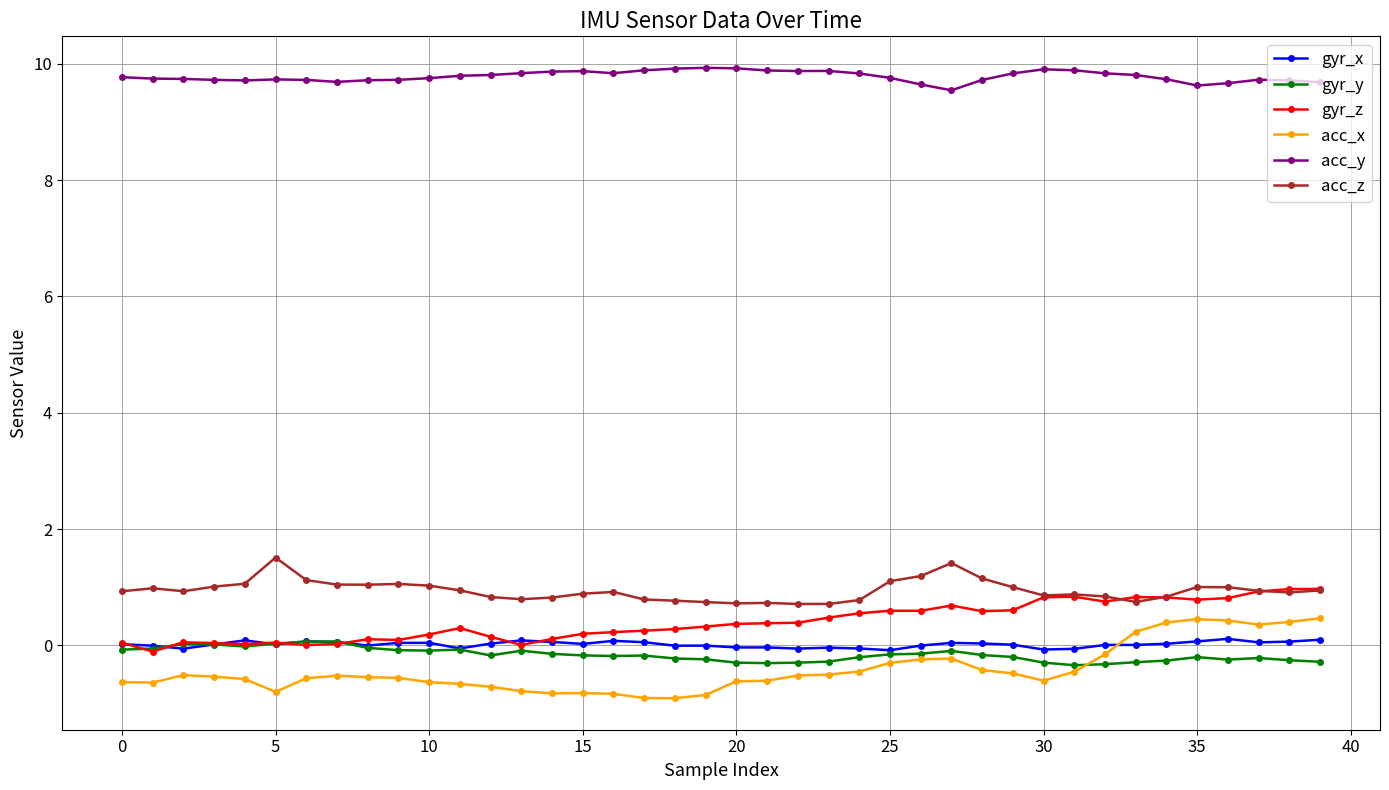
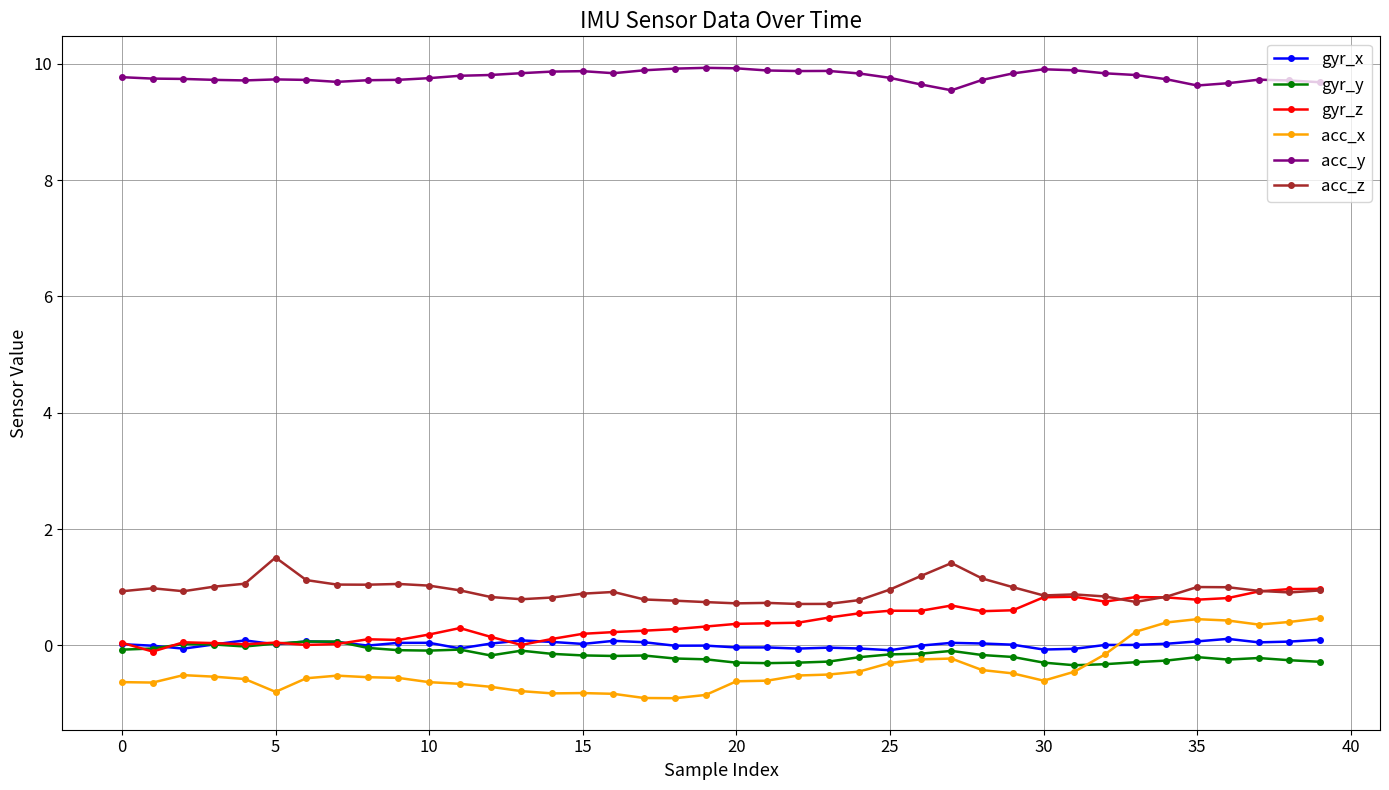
  {
    "gyr_x": {
      "10": 0.0,
      "15": 0.0,
      "20": 0.0,
      "25": -0.1,
      "30": -0.1,
      "35": 0.1
    },
    "gyr_y": {
      "0": -0.1,
      "10": -0.1,
      "15": -0.2,
      "20": -0.3,
      "25": -0.2,
      "30": -0.3,
      "35": -0.2
    },
    "gyr_z": {
      "10": 0.2,
      "15": 0.2,
      "20": 0.4,
      "25": 0.6,
      "35": 0.8
    },
    "acc_x": {
      "0": -0.6,
      "5": -0.8,
      "10": -0.6,
      "15": -0.8,
      "20": -0.6,
      "25": -0.3,
      "30": -0.6,
      "35": 0.5
    },
    "acc_y": {
      "0": 9.8,
      "5": 9.7,
      "10": 9.8,
      "15": 9.9,
      "20": 9.9,
      "25": 9.8,
      "30": 9.9,
      "35": 9.6
    },
    "acc_z": {
      "0": 0.9,
      "5": 1.5,
      "10": 1.0,
      "15": 0.9,
      "20": 0.7,
-     "25": 1.1,
+     "25": 1.0,
      "35": 1.0
    }
  }
